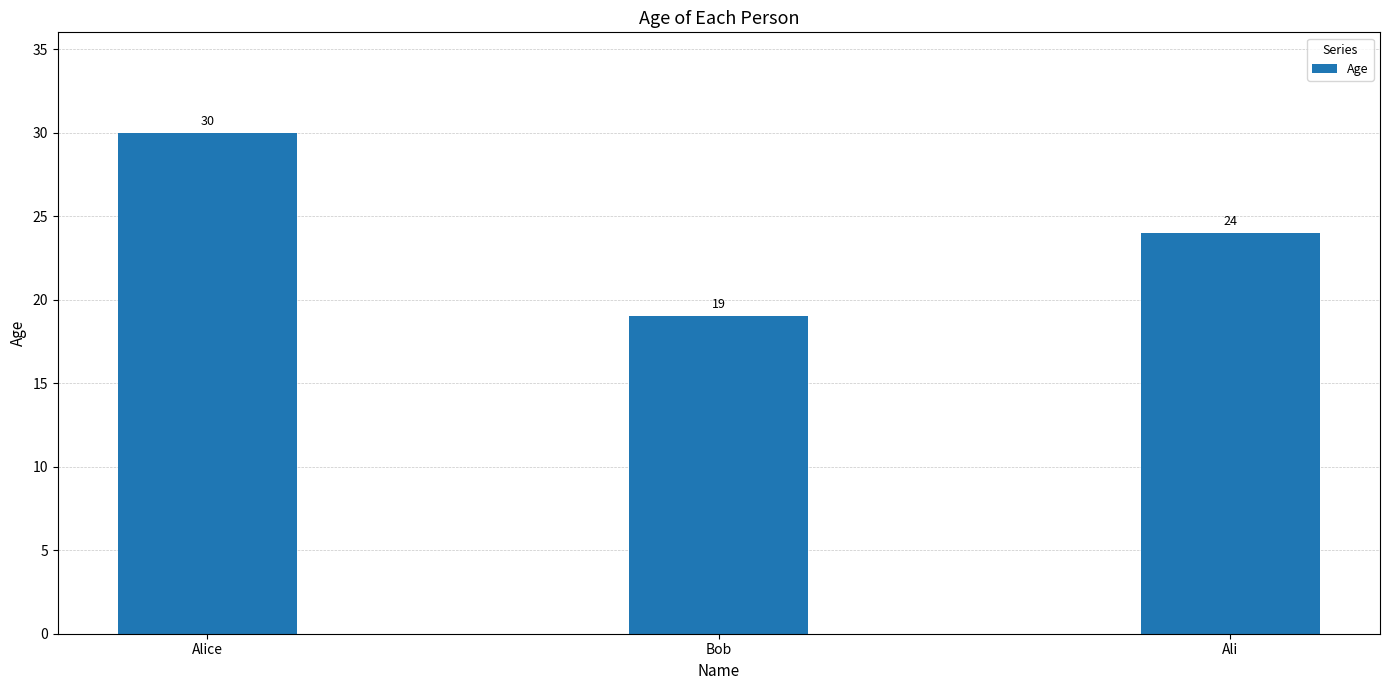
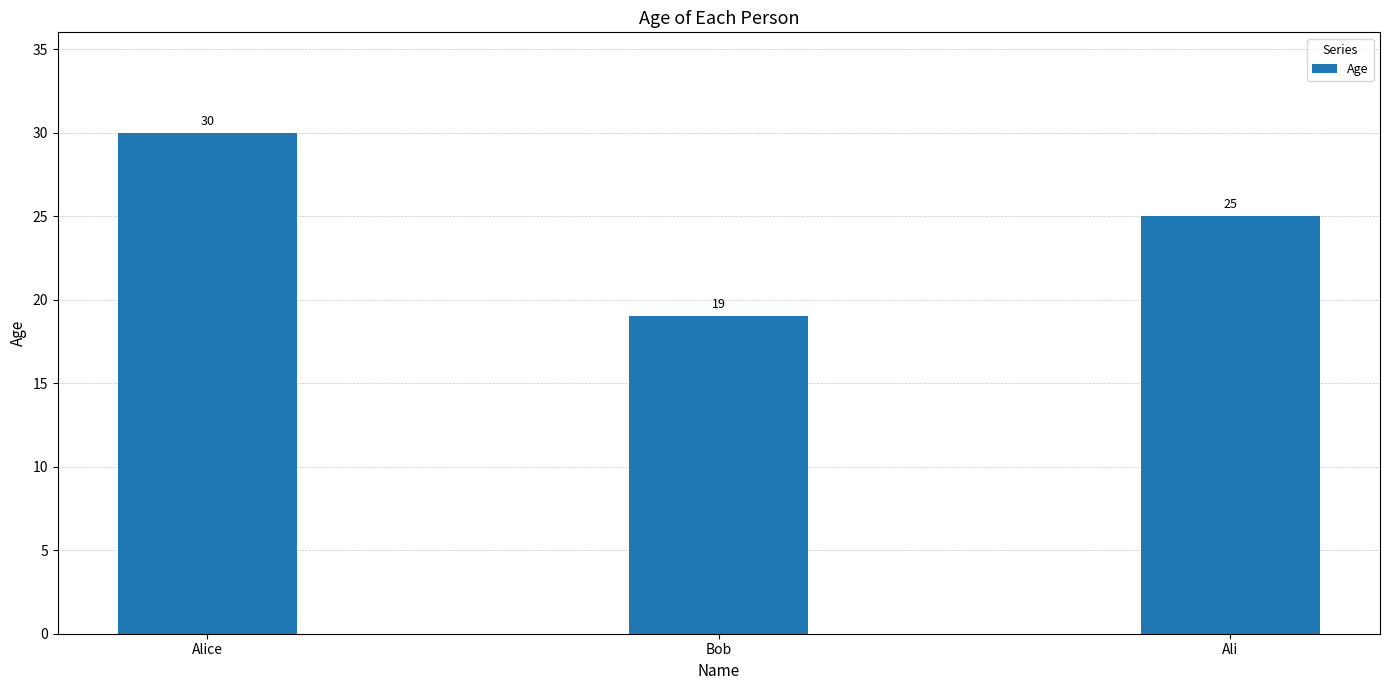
  {
    "Alice": 30,
    "Bob": 19,
-   "Ali": 24
+   "Ali": 25
  }
